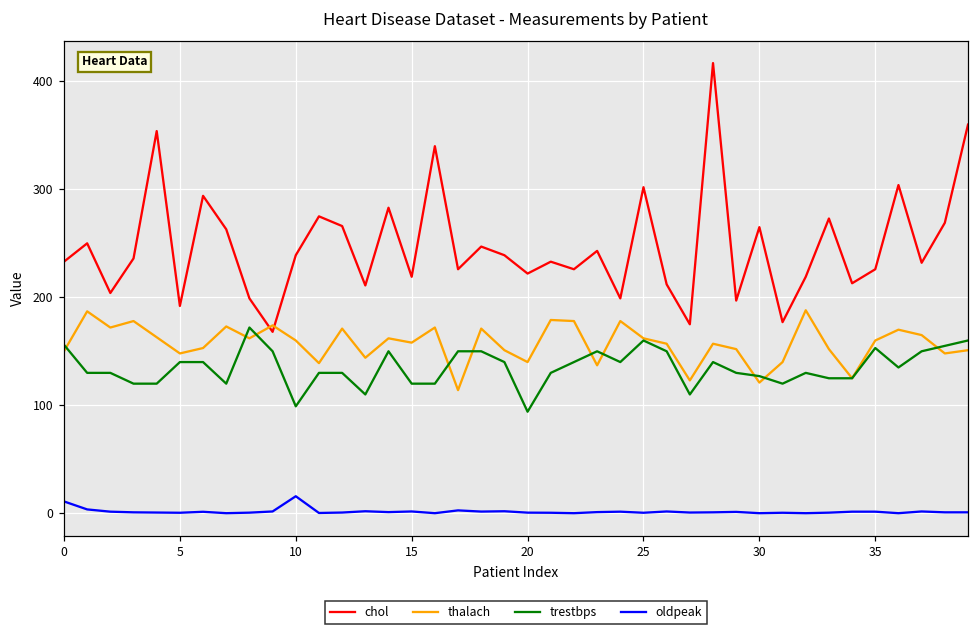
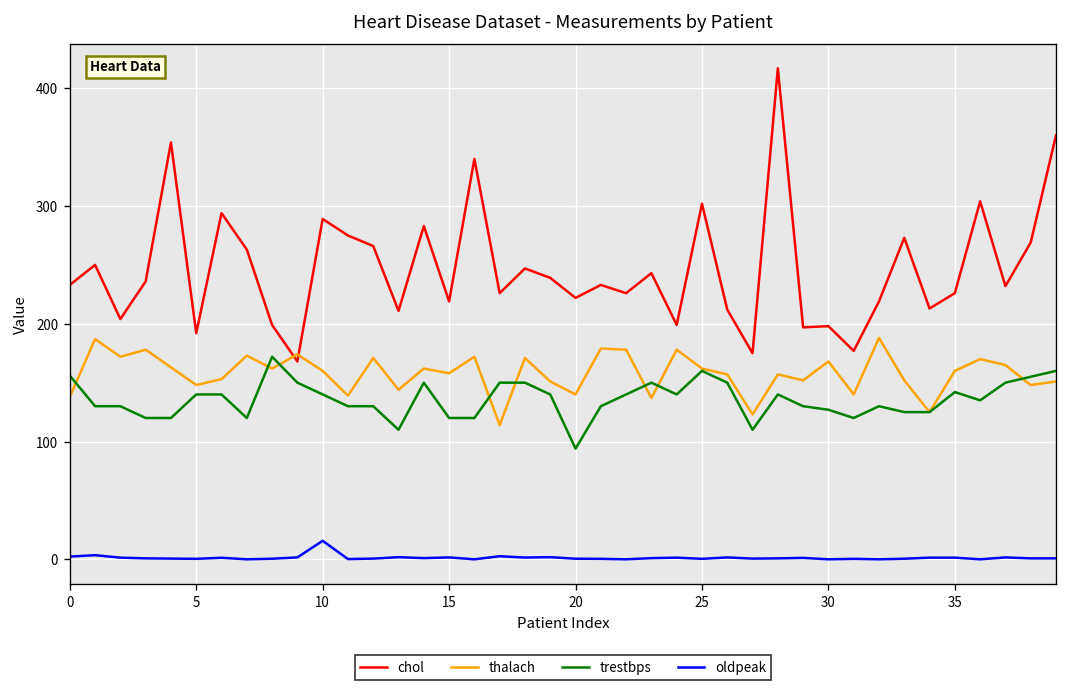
  {
    "chol": {
      "0": 230,
      "5": 190,
-     "10": 240,
+     "10": 290,
      "15": 220,
      "20": 220,
      "25": 300,
-     "30": 270,
+     "30": 200,
      "35": 230
    },
    "thalach": {
-     "0": 150,
+     "0": 140,
      "5": 150,
      "10": 160,
      "15": 160,
      "20": 140,
-     "30": 120,
+     "30": 170,
      "35": 160
    },
    "trestbps": {
      "0": 160,
      "5": 140,
-     "10": 100,
+     "10": 140,
      "15": 120,
      "20": 90,
      "30": 130,
-     "35": 150
+     "35": 140
    },
    "oldpeak": {
-     "0": 10,
+     "0": 0,
      "5": 0,
      "10": 20,
      "15": 0,
      "20": 0,
      "25": 0,
      "30": 0,
      "35": 0
    }
  }
